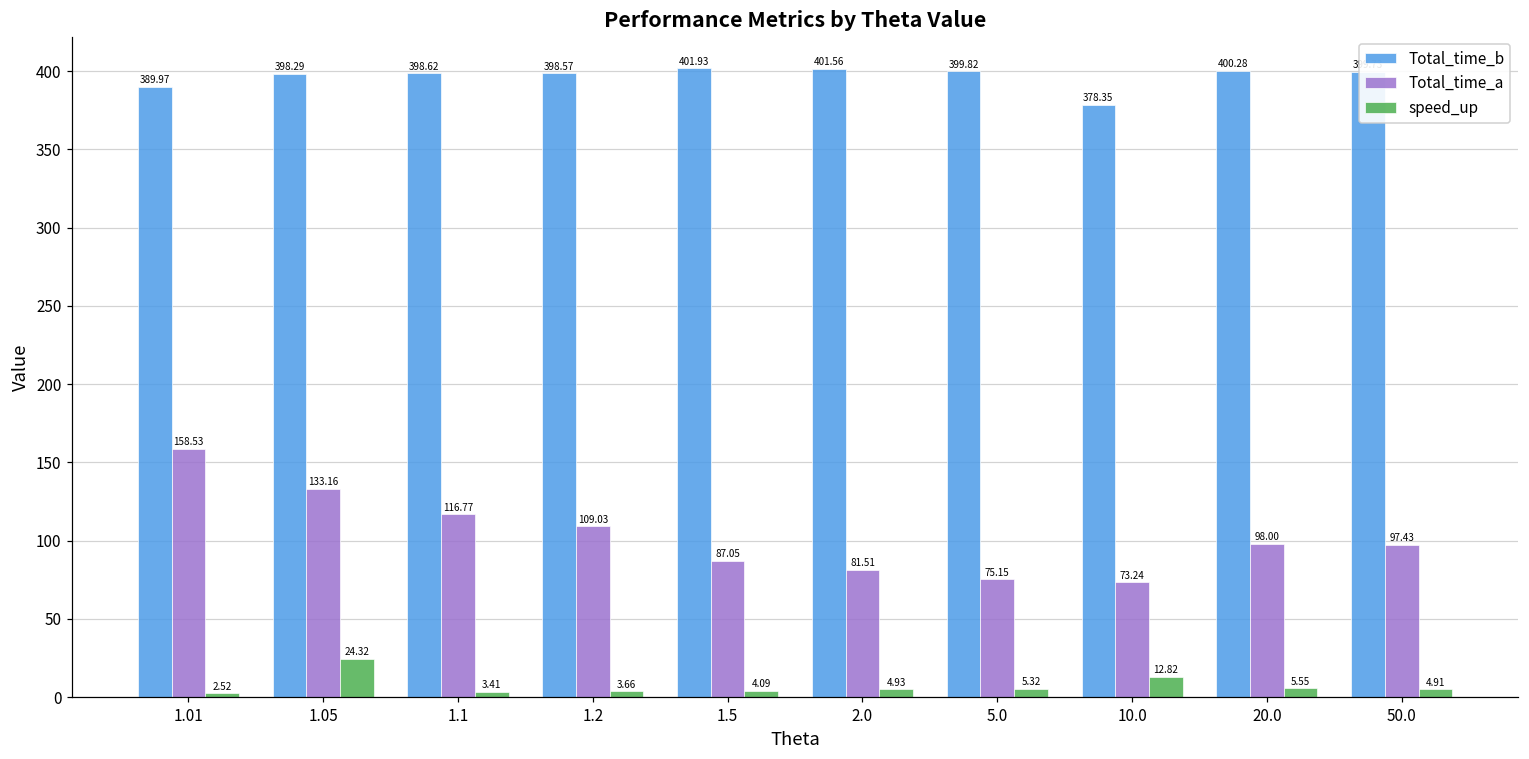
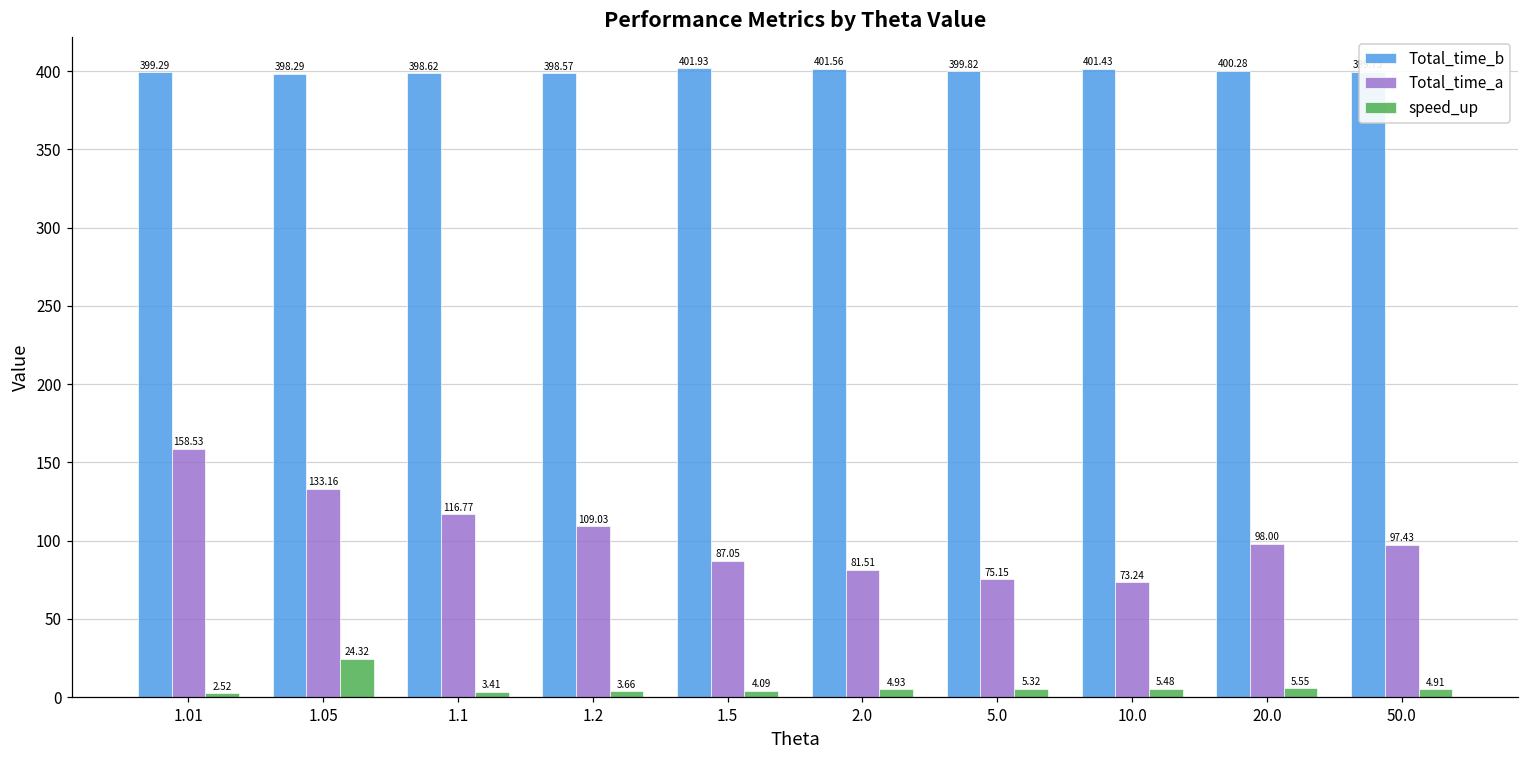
  {
    "Total_time_b": {
-     "1.01": 389.97,
+     "1.01": 399.29,
      "1.05": 398.29,
      "1.1": 398.62,
      "1.2": 398.57,
      "1.5": 401.93,
      "2.0": 401.56,
      "5.0": 399.82,
-     "10.0": 378.35,
+     "10.0": 401.43,
      "20.0": 400.28
    },
    "Total_time_a": {
      "1.01": 158.53,
      "1.05": 133.16,
      "1.1": 116.77,
      "1.2": 109.03,
      "1.5": 87.05,
      "2.0": 81.51,
      "5.0": 75.15,
      "10.0": 73.24,
      "20.0": 98.00,
      "50.0": 97.43
    },
    "speed_up": {
      "1.01": 2.52,
      "1.05": 24.32,
      "1.1": 3.41,
      "1.2": 3.66,
      "1.5": 4.09,
      "2.0": 4.93,
      "5.0": 5.32,
-     "10.0": 12.82,
+     "10.0": 5.48,
      "20.0": 5.55,
      "50.0": 4.91
    }
  }
